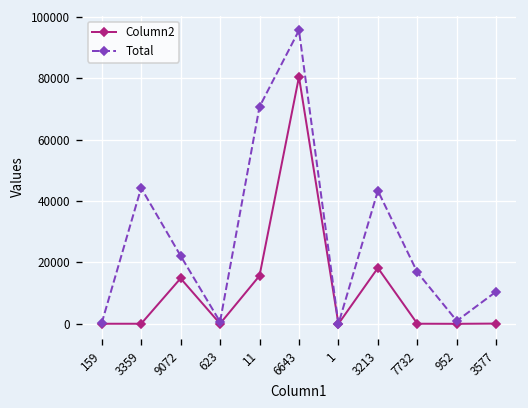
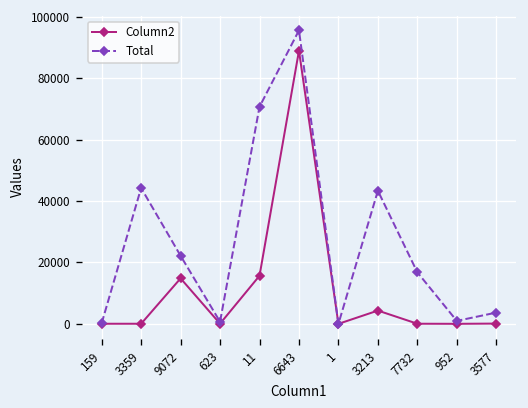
  {
    "Column2": {
      "3359": 0,
      "9072": 15000,
      "11": 16000,
-     "6643": 80000,
-     "3213": 18000,
+     "6643": 89000,
+     "3213": 4000,
      "7732": 0,
      "3577": 0
    },
    "Total": {
      "3359": 44000,
      "9072": 22000,
      "11": 71000,
      "6643": 96000,
      "3213": 43000,
      "7732": 17000,
-     "3577": 11000
+     "3577": 4000
    }
  }
